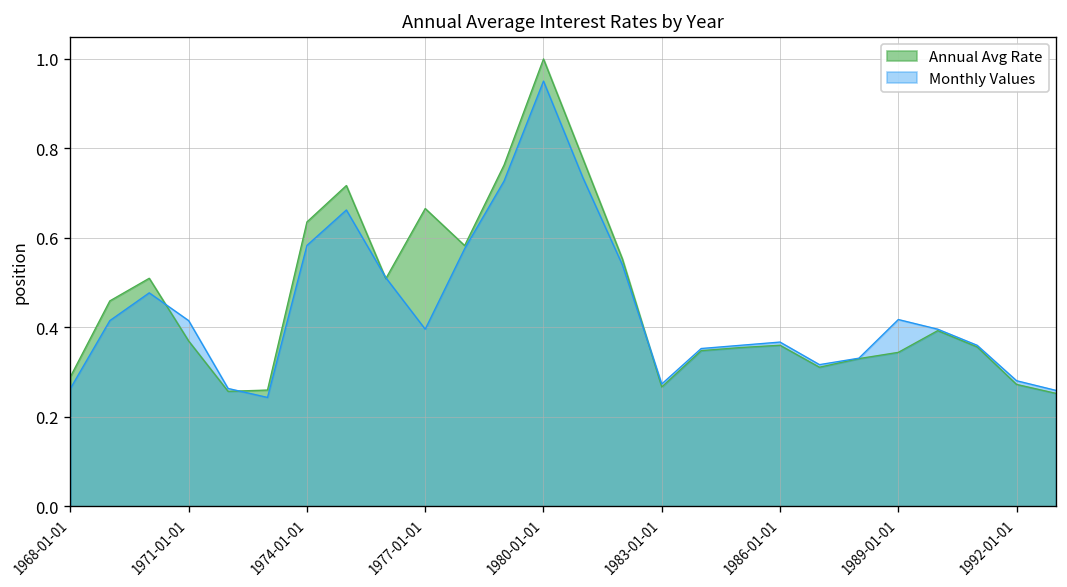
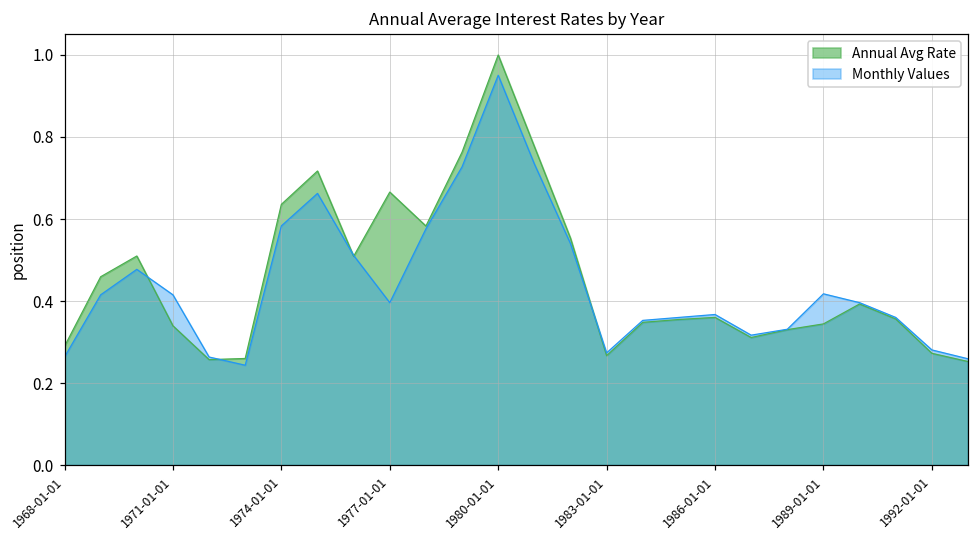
  {
    "Annual Avg Rate": {
      "1968-01-01": 0.29,
-     "1971-01-01": 0.37,
+     "1971-01-01": 0.34,
      "1974-01-01": 0.64,
      "1977-01-01": 0.67,
      "1980-01-01": 1.00,
      "1986-01-01": 0.36,
      "1989-01-01": 0.34,
      "1992-01-01": 0.27
    },
    "Monthly Values": {
      "1968-01-01": 0.26,
      "1971-01-01": 0.42,
      "1974-01-01": 0.58,
      "1977-01-01": 0.40,
      "1980-01-01": 0.95,
      "1986-01-01": 0.37,
      "1989-01-01": 0.42,
      "1992-01-01": 0.28
    }
  }
